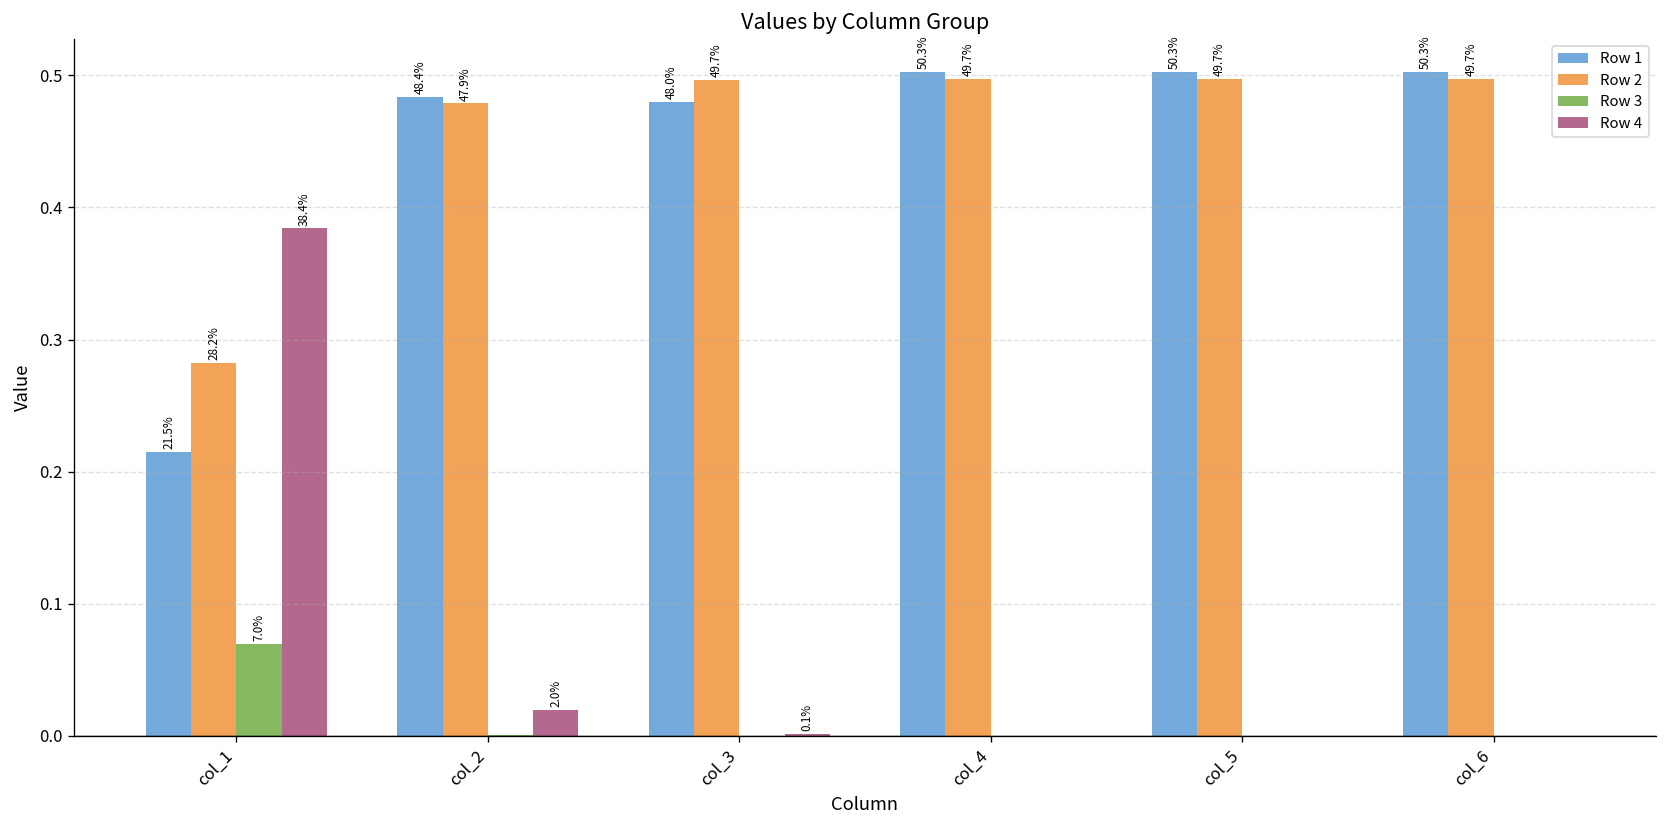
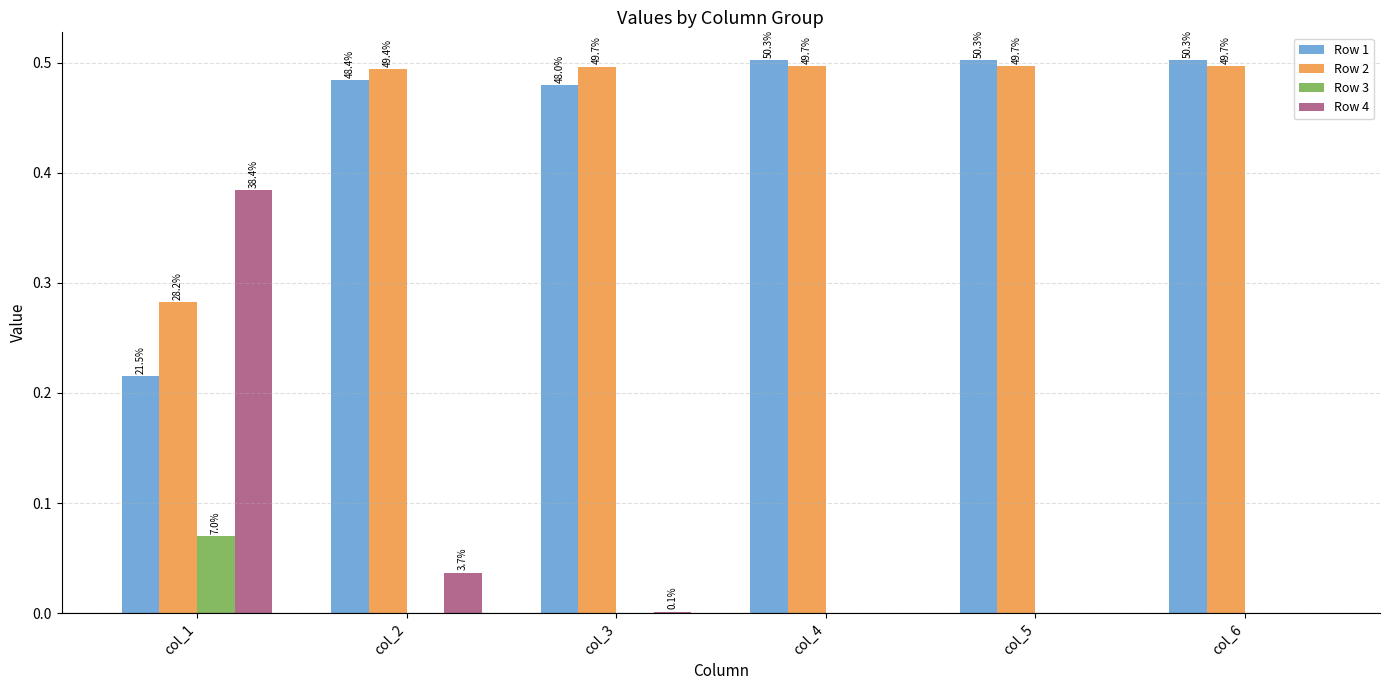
  {
    "Row 1": {
      "col_1": "21.5%",
      "col_2": "48.4%",
      "col_3": "48.0%",
      "col_4": "50.3%",
      "col_5": "50.3%",
      "col_6": "50.3%"
    },
    "Row 2": {
      "col_1": "28.2%",
-     "col_2": "47.9%",
+     "col_2": "49.4%",
      "col_3": "49.7%",
      "col_4": "49.7%",
      "col_5": "49.7%",
      "col_6": "49.7%"
    },
    "Row 3": {
      "col_1": "7.0%"
    },
    "Row 4": {
      "col_1": "38.4%",
-     "col_2": "2.0%",
+     "col_2": "3.7%",
      "col_3": "0.1%"
    }
  }
